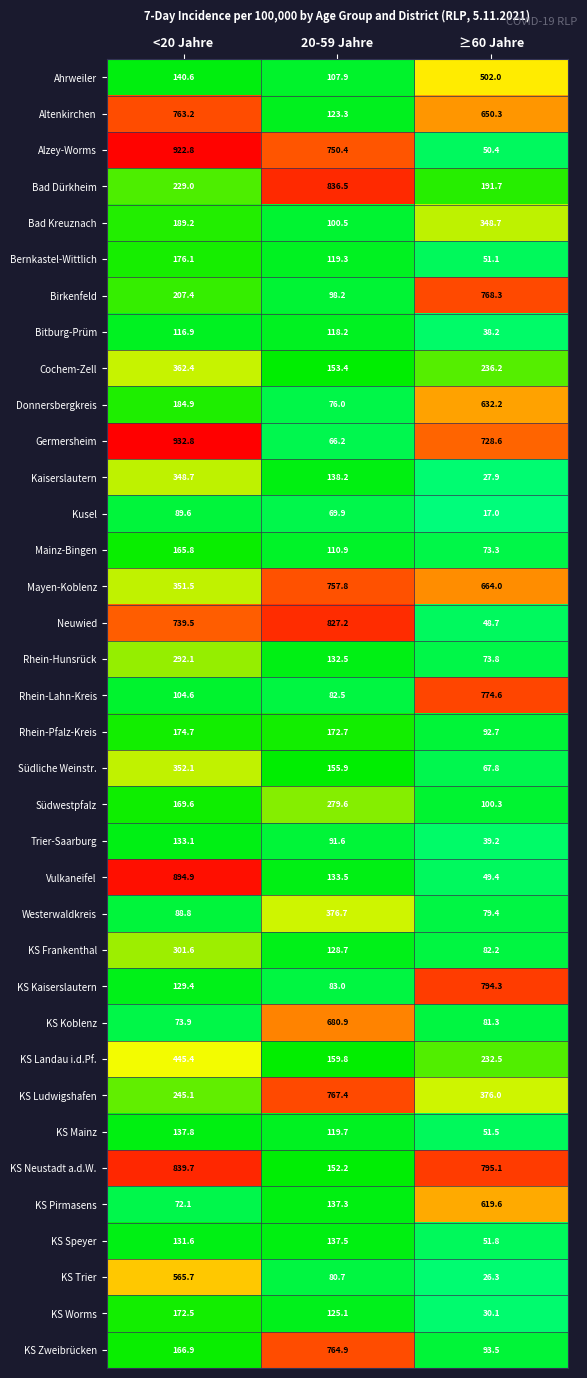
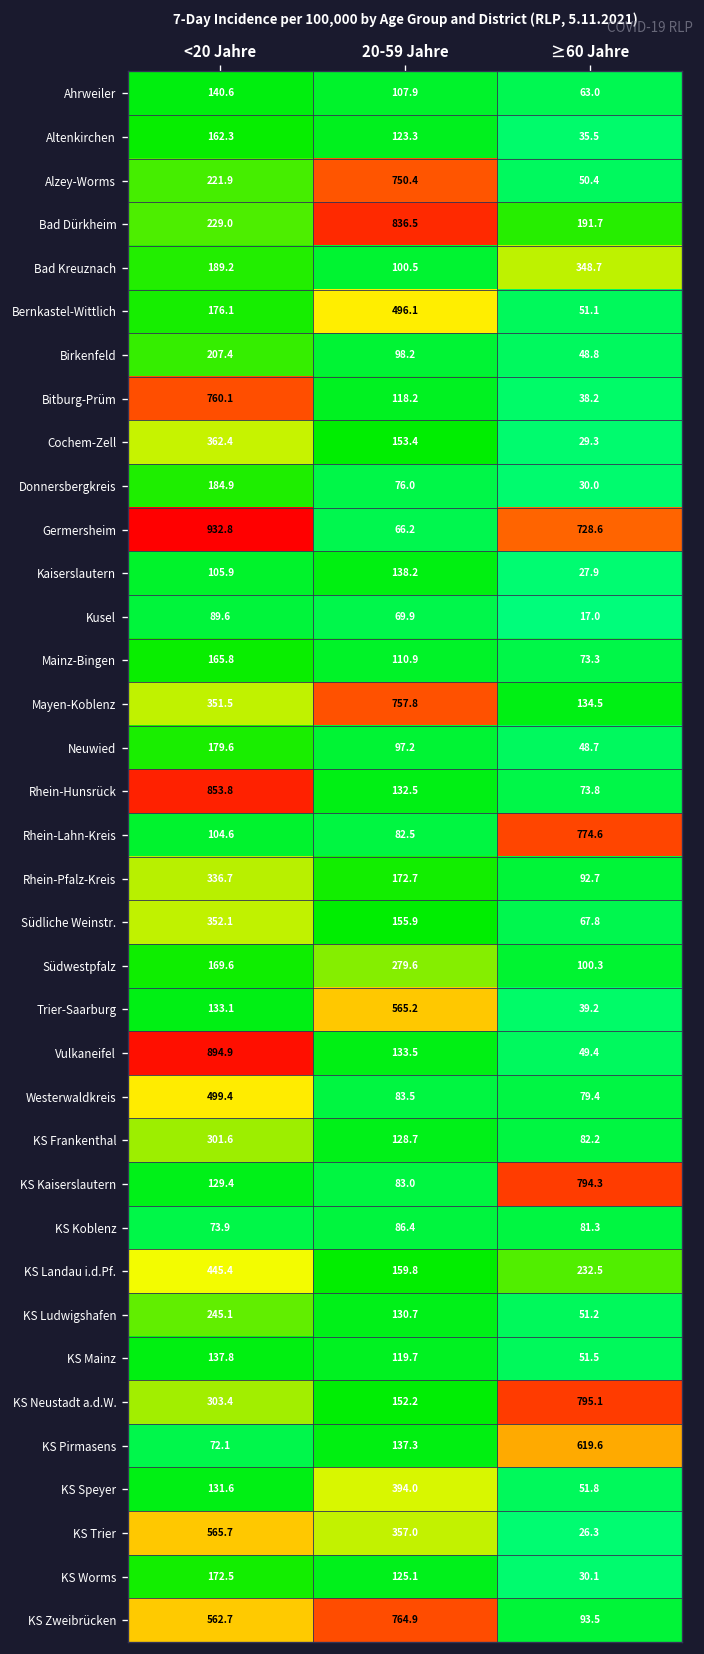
  {
    "Ahrweiler": {
      "<20 Jahre": 140.6,
      "20-59 Jahre": 107.9,
-     "≥60 Jahre": 502.0
+     "≥60 Jahre": 63.0
    },
    "Altenkirchen": {
-     "<20 Jahre": 763.2,
+     "<20 Jahre": 162.3,
      "20-59 Jahre": 123.3,
-     "≥60 Jahre": 650.3
+     "≥60 Jahre": 35.5
    },
    "Alzey-Worms": {
-     "<20 Jahre": 922.8,
+     "<20 Jahre": 221.9,
      "20-59 Jahre": 750.4,
      "≥60 Jahre": 50.4
    },
    "Bad Dürkheim": {
      "<20 Jahre": 229.0,
      "20-59 Jahre": 836.5,
      "≥60 Jahre": 191.7
    },
    "Bad Kreuznach": {
      "<20 Jahre": 189.2,
      "20-59 Jahre": 100.5,
      "≥60 Jahre": 348.7
    },
    "Bernkastel-Wittlich": {
      "<20 Jahre": 176.1,
-     "20-59 Jahre": 119.3,
+     "20-59 Jahre": 496.1,
      "≥60 Jahre": 51.1
    },
    "Birkenfeld": {
      "<20 Jahre": 207.4,
      "20-59 Jahre": 98.2,
-     "≥60 Jahre": 768.3
+     "≥60 Jahre": 48.8
    },
    "Bitburg-Prüm": {
-     "<20 Jahre": 116.9,
+     "<20 Jahre": 760.1,
      "20-59 Jahre": 118.2,
      "≥60 Jahre": 38.2
    },
    "Cochem-Zell": {
      "<20 Jahre": 362.4,
      "20-59 Jahre": 153.4,
-     "≥60 Jahre": 236.2
+     "≥60 Jahre": 29.3
    },
    "Donnersbergkreis": {
      "<20 Jahre": 184.9,
      "20-59 Jahre": 76.0,
-     "≥60 Jahre": 632.2
+     "≥60 Jahre": 30.0
    },
    "Germersheim": {
      "<20 Jahre": 932.8,
      "20-59 Jahre": 66.2,
      "≥60 Jahre": 728.6
    },
    "Kaiserslautern": {
-     "<20 Jahre": 348.7,
+     "<20 Jahre": 105.9,
      "20-59 Jahre": 138.2,
      "≥60 Jahre": 27.9
    },
    "Kusel": {
      "<20 Jahre": 89.6,
      "20-59 Jahre": 69.9,
      "≥60 Jahre": 17.0
    },
    "Mainz-Bingen": {
      "<20 Jahre": 165.8,
      "20-59 Jahre": 110.9,
      "≥60 Jahre": 73.3
    },
    "Mayen-Koblenz": {
      "<20 Jahre": 351.5,
      "20-59 Jahre": 757.8,
-     "≥60 Jahre": 664.0
+     "≥60 Jahre": 134.5
    },
    "Neuwied": {
-     "<20 Jahre": 739.5,
-     "20-59 Jahre": 827.2,
+     "<20 Jahre": 179.6,
+     "20-59 Jahre": 97.2,
      "≥60 Jahre": 48.7
    },
    "Rhein-Hunsrück": {
-     "<20 Jahre": 292.1,
+     "<20 Jahre": 853.8,
      "20-59 Jahre": 132.5,
      "≥60 Jahre": 73.8
    },
    "Rhein-Lahn-Kreis": {
      "<20 Jahre": 104.6,
      "20-59 Jahre": 82.5,
      "≥60 Jahre": 774.6
    },
    "Rhein-Pfalz-Kreis": {
-     "<20 Jahre": 174.7,
+     "<20 Jahre": 336.7,
      "20-59 Jahre": 172.7,
      "≥60 Jahre": 92.7
    },
    "Südliche Weinstr.": {
      "<20 Jahre": 352.1,
      "20-59 Jahre": 155.9,
      "≥60 Jahre": 67.8
    },
    "Südwestpfalz": {
      "<20 Jahre": 169.6,
      "20-59 Jahre": 279.6,
      "≥60 Jahre": 100.3
    },
    "Trier-Saarburg": {
      "<20 Jahre": 133.1,
-     "20-59 Jahre": 91.6,
+     "20-59 Jahre": 565.2,
      "≥60 Jahre": 39.2
    },
    "Vulkaneifel": {
      "<20 Jahre": 894.9,
      "20-59 Jahre": 133.5,
      "≥60 Jahre": 49.4
    },
    "Westerwaldkreis": {
-     "<20 Jahre": 88.8,
-     "20-59 Jahre": 376.7,
+     "<20 Jahre": 499.4,
+     "20-59 Jahre": 83.5,
      "≥60 Jahre": 79.4
    },
    "KS Frankenthal": {
      "<20 Jahre": 301.6,
      "20-59 Jahre": 128.7,
      "≥60 Jahre": 82.2
    },
    "KS Kaiserslautern": {
      "<20 Jahre": 129.4,
      "20-59 Jahre": 83.0,
      "≥60 Jahre": 794.3
    },
    "KS Koblenz": {
      "<20 Jahre": 73.9,
-     "20-59 Jahre": 680.9,
+     "20-59 Jahre": 86.4,
      "≥60 Jahre": 81.3
    },
    "KS Landau i.d.Pf.": {
      "<20 Jahre": 445.4,
      "20-59 Jahre": 159.8,
      "≥60 Jahre": 232.5
    },
    "KS Ludwigshafen": {
      "<20 Jahre": 245.1,
-     "20-59 Jahre": 767.4,
-     "≥60 Jahre": 376.0
+     "20-59 Jahre": 130.7,
+     "≥60 Jahre": 51.2
    },
    "KS Mainz": {
      "<20 Jahre": 137.8,
      "20-59 Jahre": 119.7,
      "≥60 Jahre": 51.5
    },
    "KS Neustadt a.d.W.": {
-     "<20 Jahre": 839.7,
+     "<20 Jahre": 303.4,
      "20-59 Jahre": 152.2,
      "≥60 Jahre": 795.1
    },
    "KS Pirmasens": {
      "<20 Jahre": 72.1,
      "20-59 Jahre": 137.3,
      "≥60 Jahre": 619.6
    },
    "KS Speyer": {
      "<20 Jahre": 131.6,
-     "20-59 Jahre": 137.5,
+     "20-59 Jahre": 394.0,
      "≥60 Jahre": 51.8
    },
    "KS Trier": {
      "<20 Jahre": 565.7,
-     "20-59 Jahre": 80.7,
+     "20-59 Jahre": 357.0,
      "≥60 Jahre": 26.3
    },
    "KS Worms": {
      "<20 Jahre": 172.5,
      "20-59 Jahre": 125.1,
      "≥60 Jahre": 30.1
    },
    "KS Zweibrücken": {
-     "<20 Jahre": 166.9,
+     "<20 Jahre": 562.7,
      "20-59 Jahre": 764.9,
      "≥60 Jahre": 93.5
    }
  }
